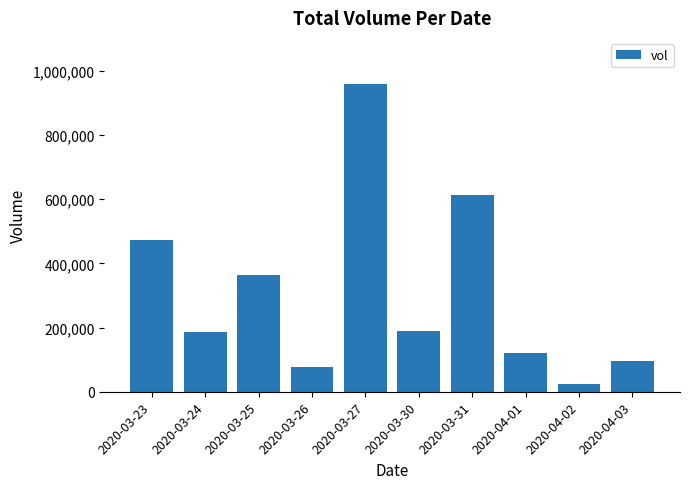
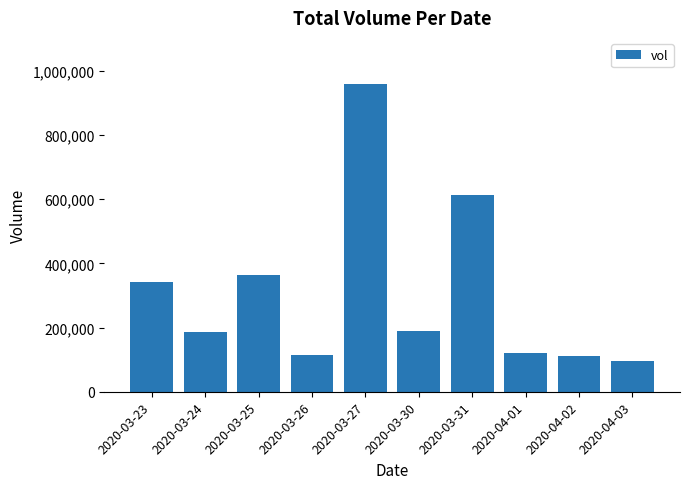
  {
-   "2020-03-23": "470,000",
+   "2020-03-23": "340,000",
    "2020-03-24": "190,000",
    "2020-03-25": "360,000",
-   "2020-03-26": "80,000",
+   "2020-03-26": "110,000",
    "2020-03-27": "960,000",
    "2020-03-30": "190,000",
    "2020-03-31": "610,000",
    "2020-04-01": "120,000",
-   "2020-04-02": "20,000",
+   "2020-04-02": "110,000",
    "2020-04-03": "90,000"
  }
